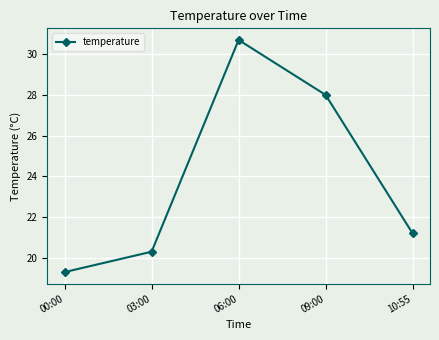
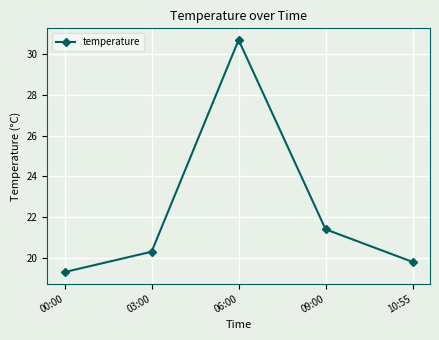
  {
    "00:00": 19.3,
    "03:00": 20.3,
    "06:00": 30.7,
-   "09:00": 28.0,
-   "10:55": 21.2
+   "09:00": 21.4,
+   "10:55": 19.8
  }
